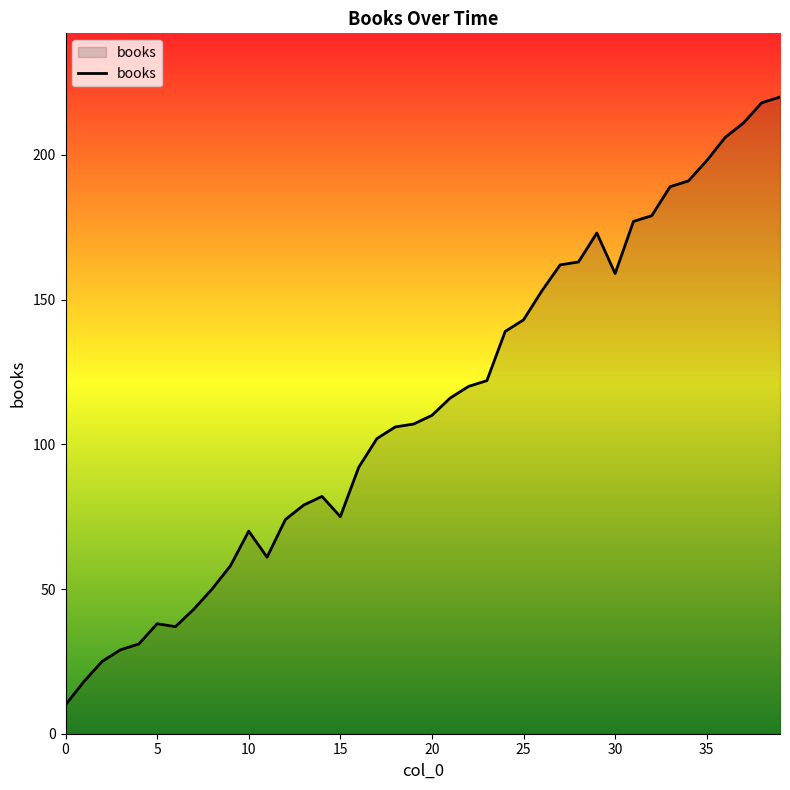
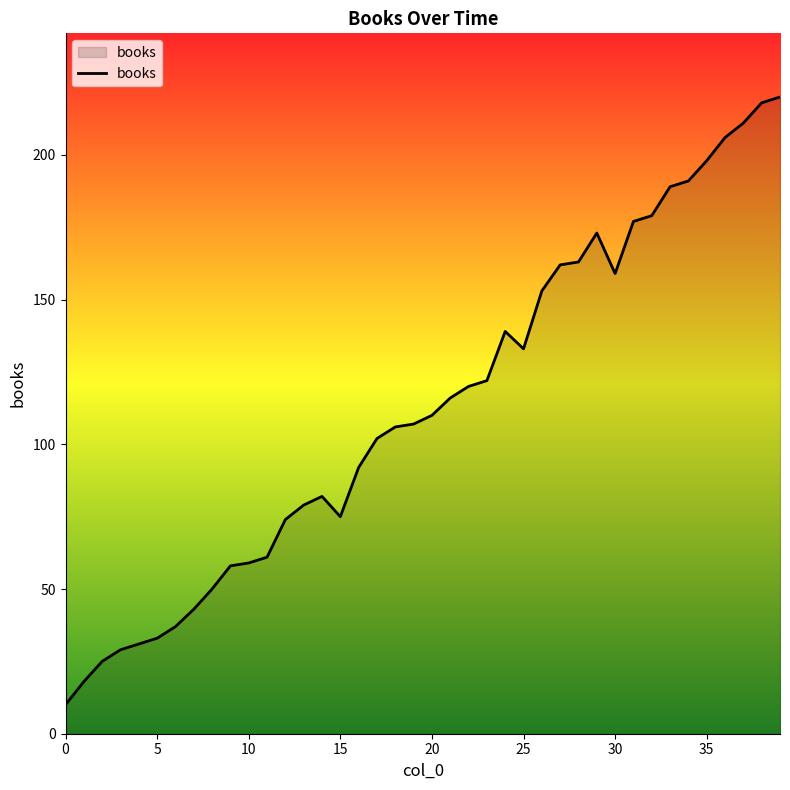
  {
    "0": 10,
-   "5": 38,
-   "10": 70,
+   "5": 33,
+   "10": 59,
    "15": 75,
    "20": 110,
-   "25": 143,
+   "25": 133,
    "30": 159,
    "35": 198
  }
